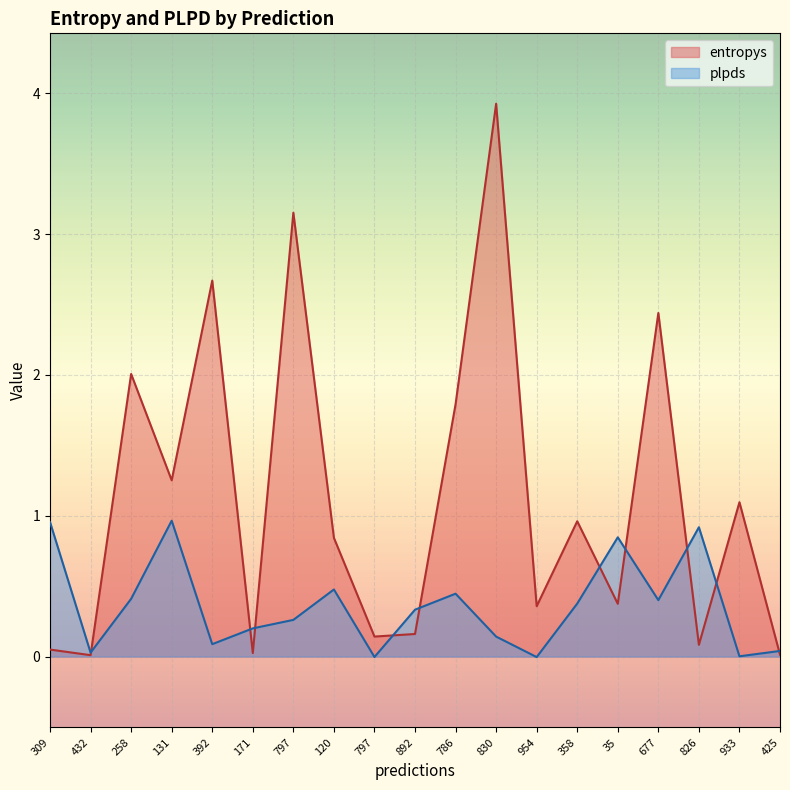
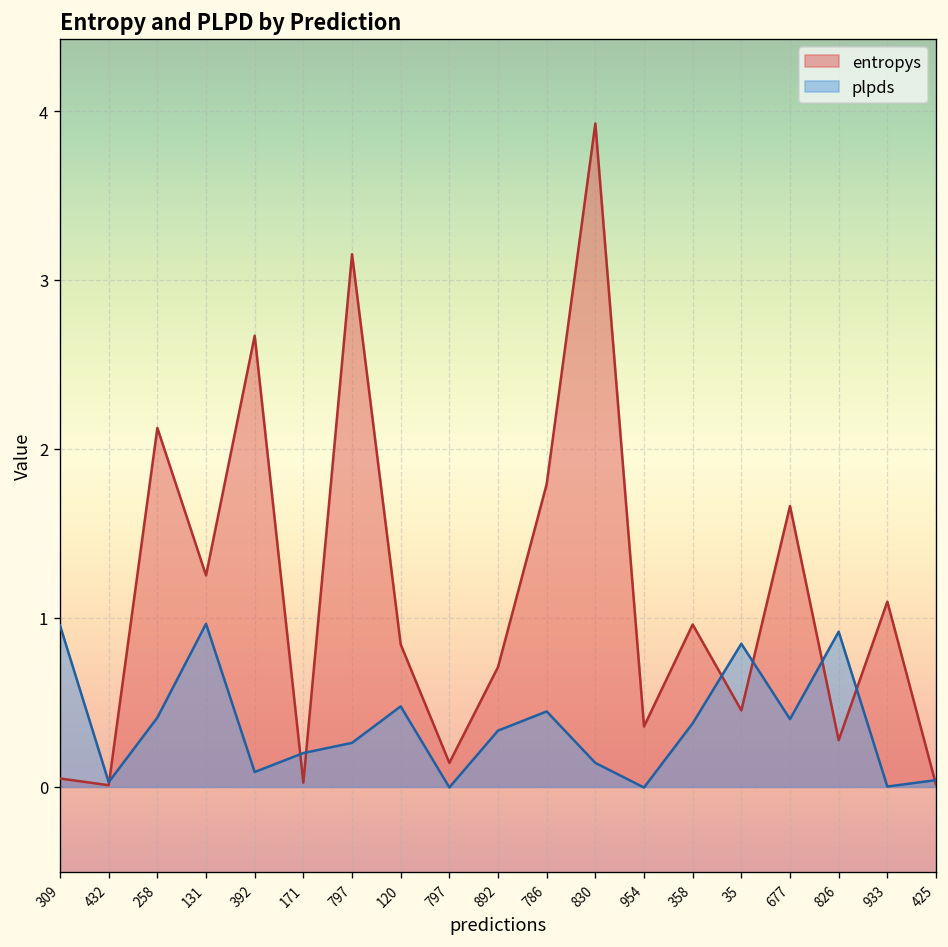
  {
    "entropys": {
      "309": 0.05,
-     "258": 2.01,
+     "258": 2.12,
      "131": 1.25,
      "392": 2.67,
      "171": 0.02,
      "120": 0.84,
-     "892": 0.16,
+     "892": 0.71,
      "786": 1.79,
      "830": 3.93,
      "954": 0.36,
      "358": 0.96,
-     "35": 0.37,
-     "677": 2.44,
-     "826": 0.08,
+     "35": 0.45,
+     "677": 1.66,
+     "826": 0.28,
      "933": 1.10,
      "425": 0.01
    }
  }
